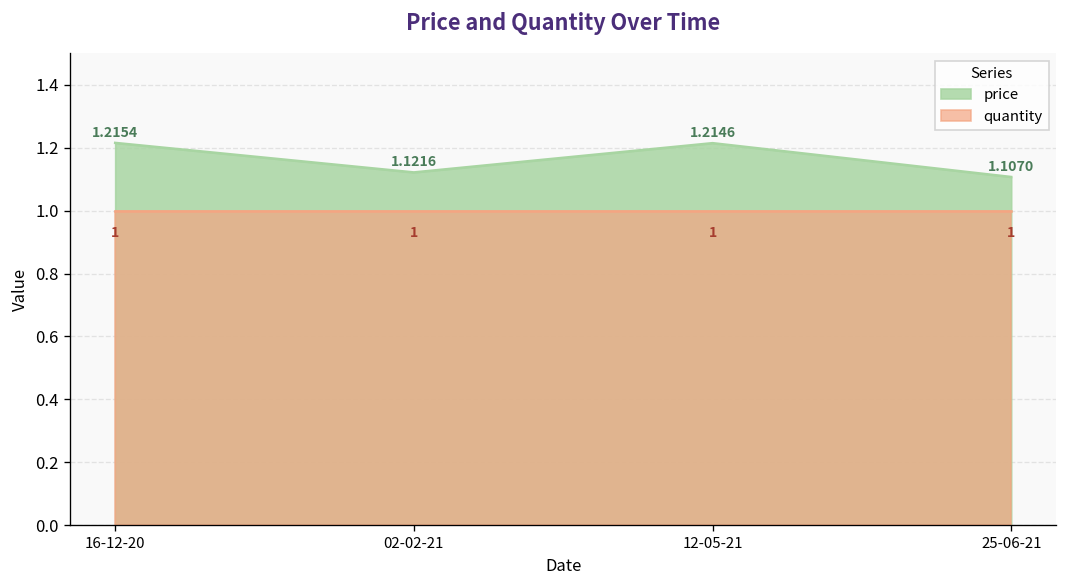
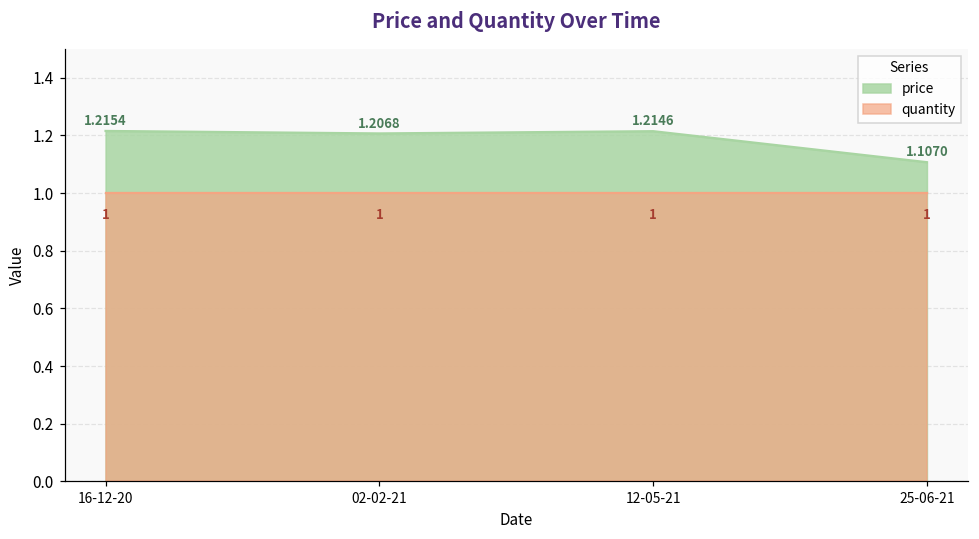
  {
    "price": {
      "16-12-20": 1.2154,
-     "02-02-21": 1.1216,
+     "02-02-21": 1.2068,
      "12-05-21": 1.2146,
      "25-06-21": 1.1070
    },
    "quantity": {
      "16-12-20": 1,
      "02-02-21": 1,
      "12-05-21": 1,
      "25-06-21": 1
    }
  }
